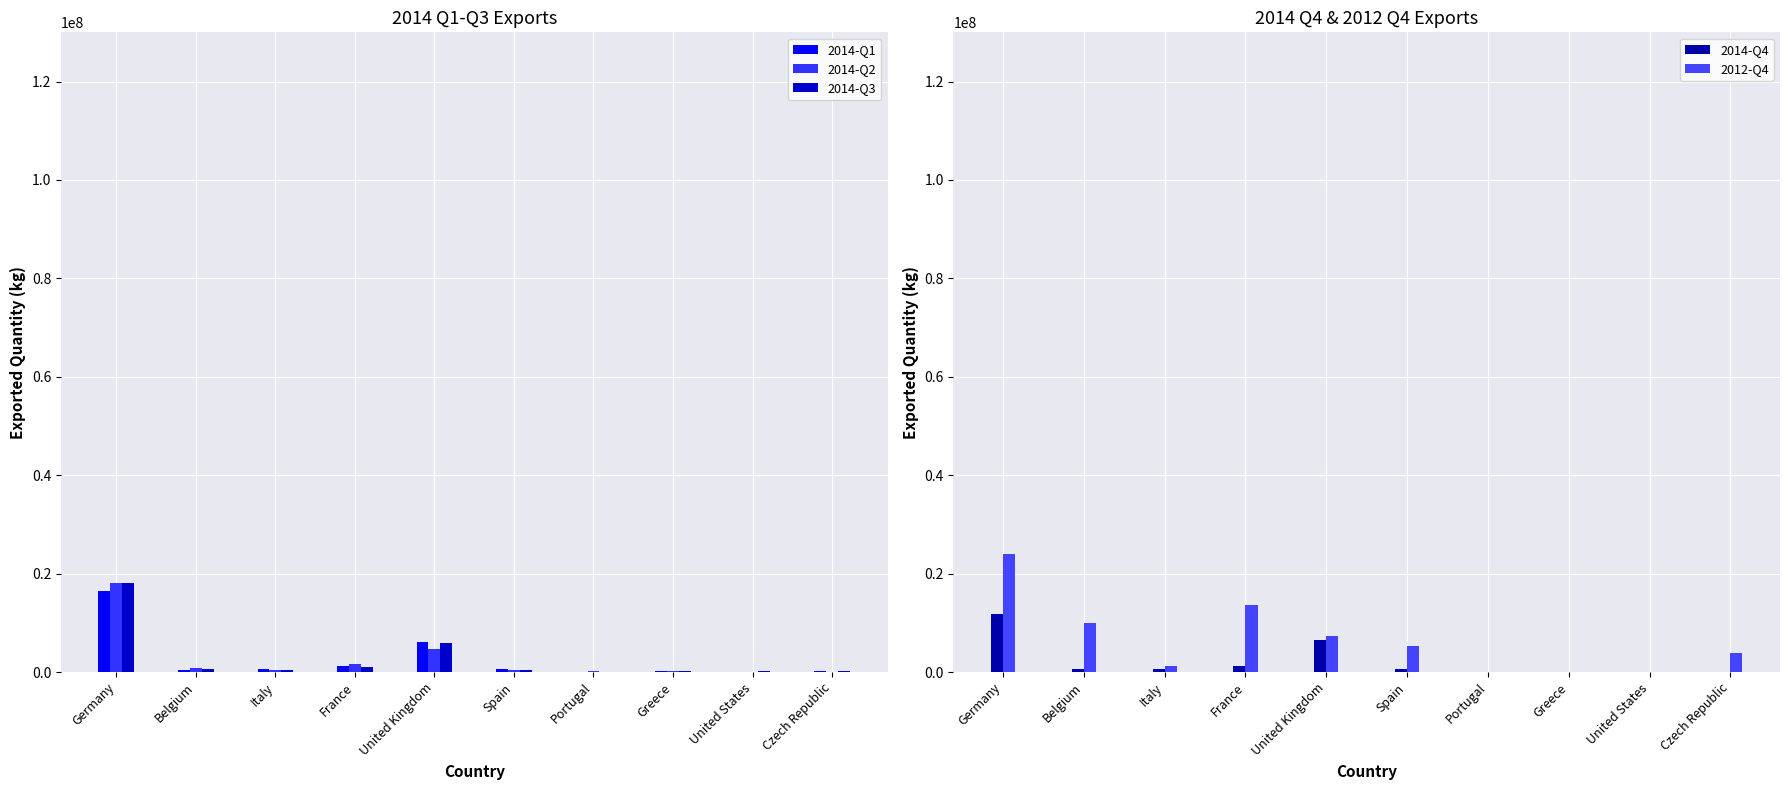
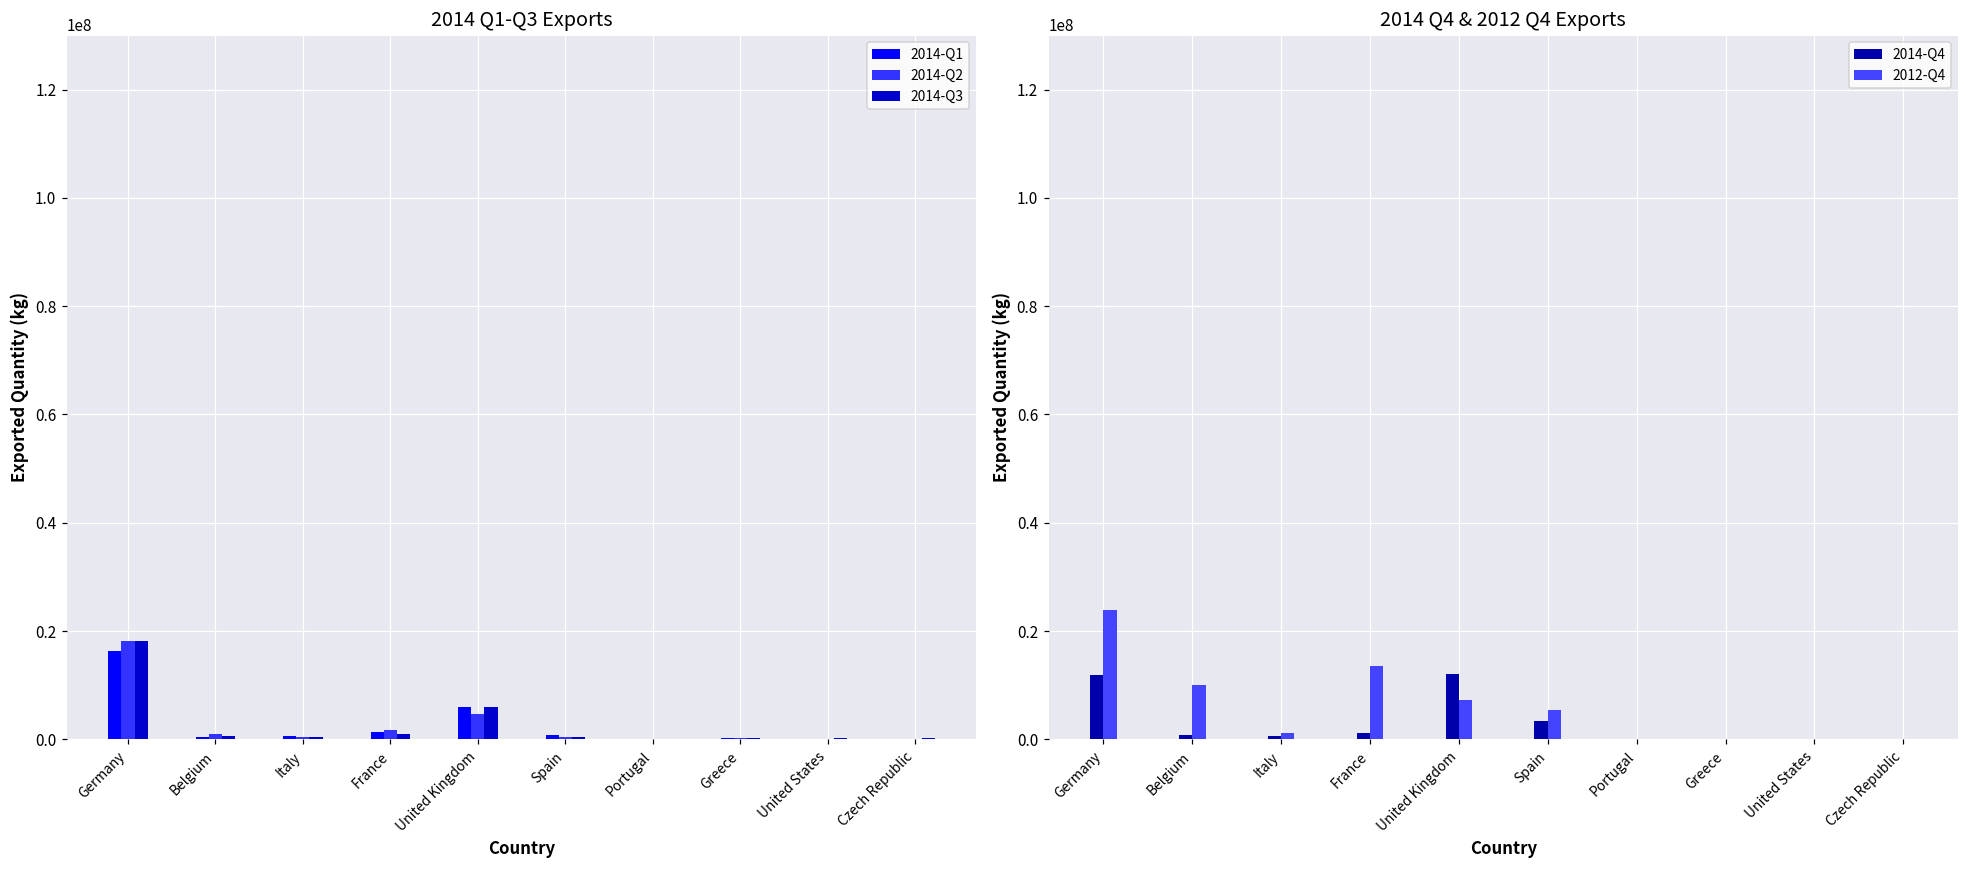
  {
    "2014 Q1-Q3 Exports": {
      "2014-Q2": {
        "Germany": 18000000,
        "Belgium": 1000000,
        "France": 2000000,
        "United Kingdom": 5000000
      }
    },
    "2014 Q4 & 2012 Q4 Exports": {
      "2014-Q4": {
        "Germany": 12000000,
        "Belgium": 1000000,
        "Italy": 1000000,
        "France": 1000000,
-       "United Kingdom": 7000000,
-       "Spain": 1000000
+       "United Kingdom": 12000000,
+       "Spain": 3000000
      },
      "2012-Q4": {
        "Germany": 24000000,
        "Belgium": 10000000,
        "Italy": 1000000,
        "France": 14000000,
        "United Kingdom": 7000000,
        "Spain": 5000000,
-       "Czech Republic": 4000000
+       "Czech Republic": 0
      }
    }
  }
